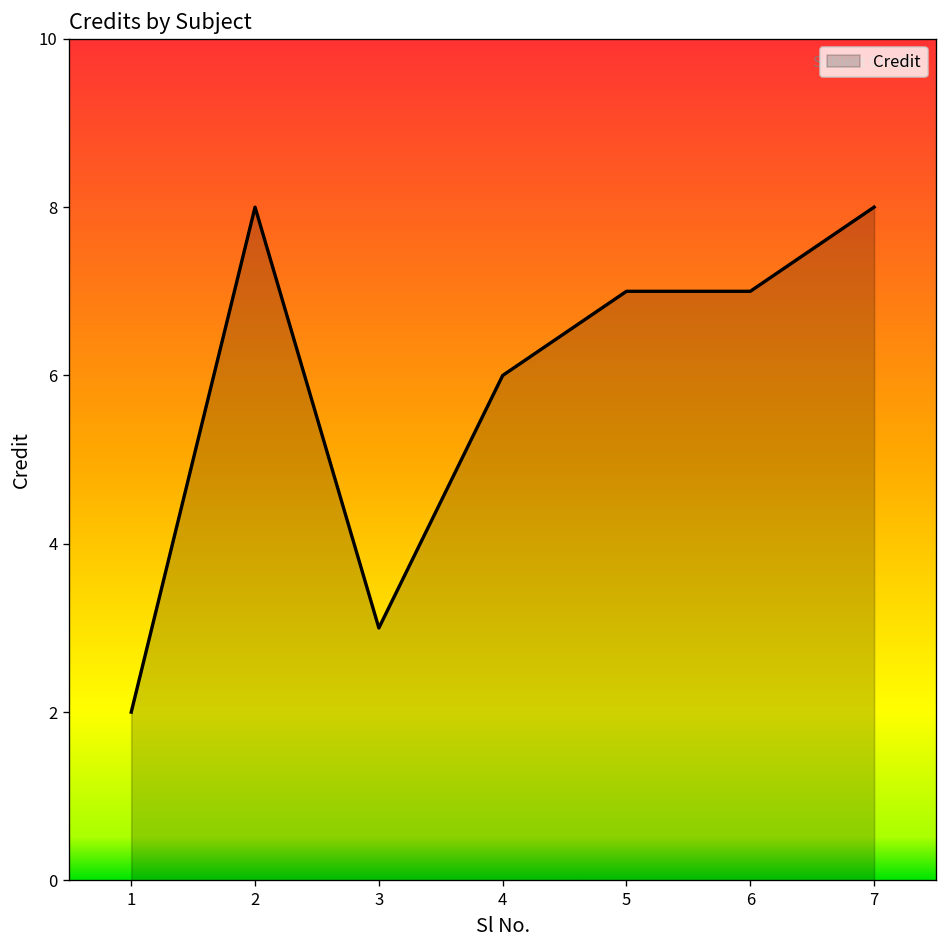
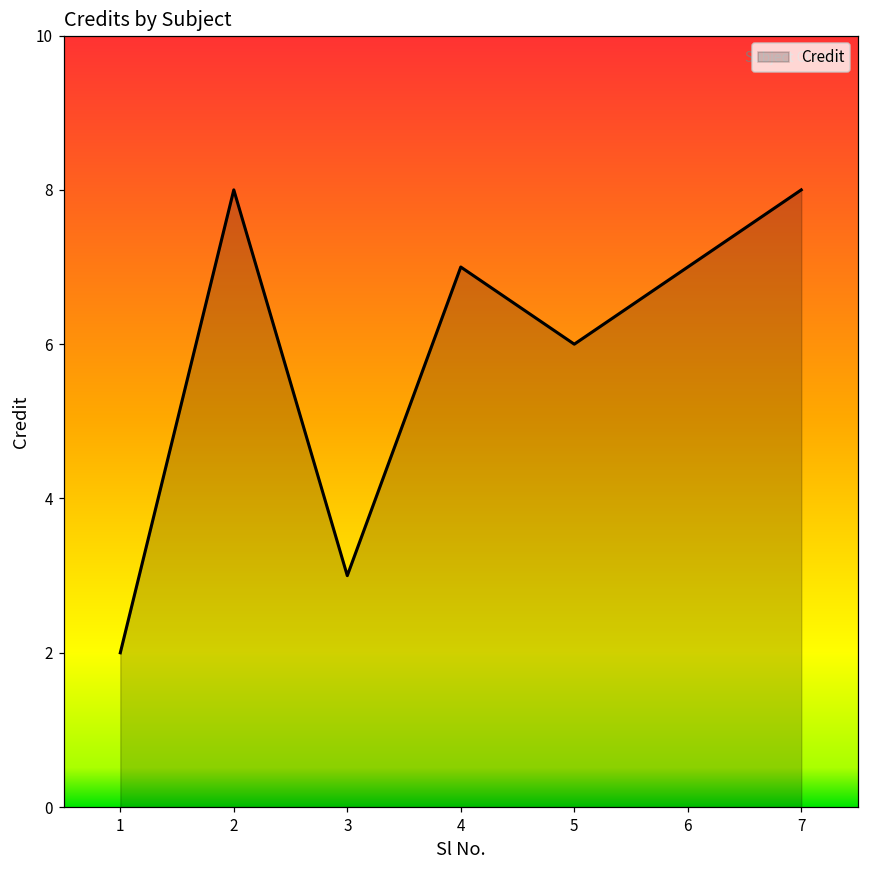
  {
    "1": 2,
    "2": 8,
    "3": 3,
-   "4": 6,
-   "5": 7,
+   "4": 7,
+   "5": 6,
    "6": 7,
    "7": 8
  }
